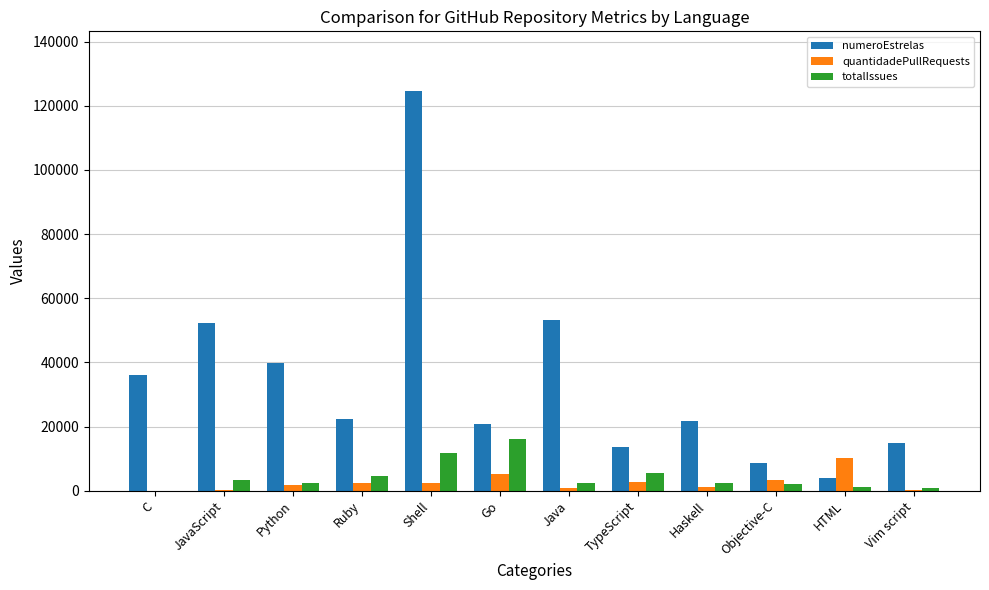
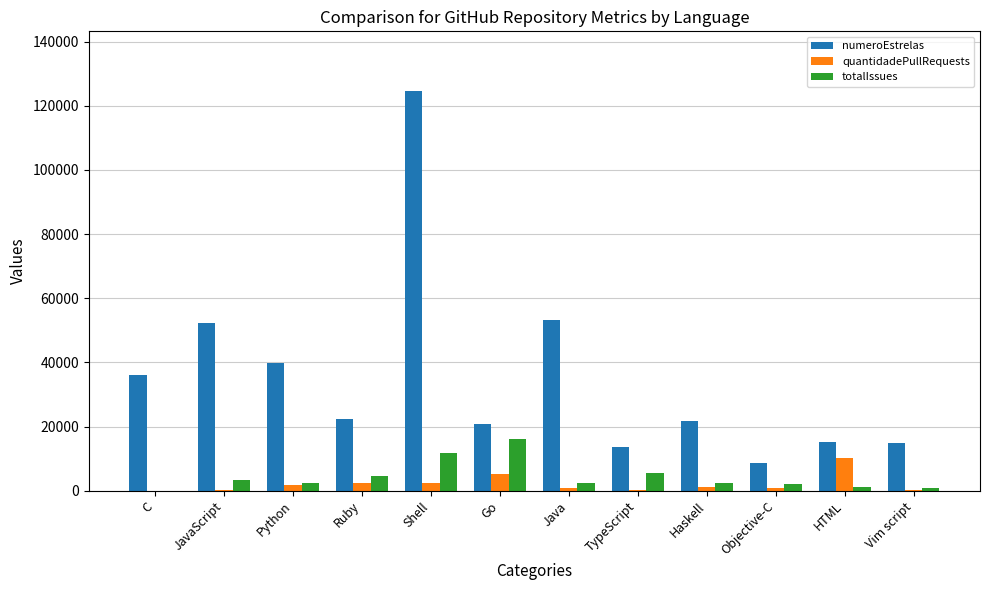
  {
    "numeroEstrelas": {
      "C": 36000,
      "JavaScript": 52000,
      "Python": 40000,
      "Ruby": 22000,
      "Shell": 125000,
      "Go": 21000,
      "Java": 53000,
      "TypeScript": 14000,
      "Haskell": 22000,
      "Objective-C": 9000,
-     "HTML": 4000,
+     "HTML": 15000,
      "Vim script": 15000
    },
    "quantidadePullRequests": {
      "Python": 2000,
      "Ruby": 2000,
      "Shell": 2000,
      "Go": 5000,
-     "TypeScript": 3000,
+     "TypeScript": 0,
      "Haskell": 1000,
-     "Objective-C": 3000,
+     "Objective-C": 1000,
      "HTML": 10000
    },
    "totalIssues": {
      "C": 0,
      "JavaScript": 3000,
      "Python": 2000,
      "Ruby": 5000,
      "Shell": 12000,
      "Go": 16000,
      "Java": 2000,
      "TypeScript": 6000,
      "Haskell": 2000,
      "Objective-C": 2000,
      "HTML": 1000
    }
  }
